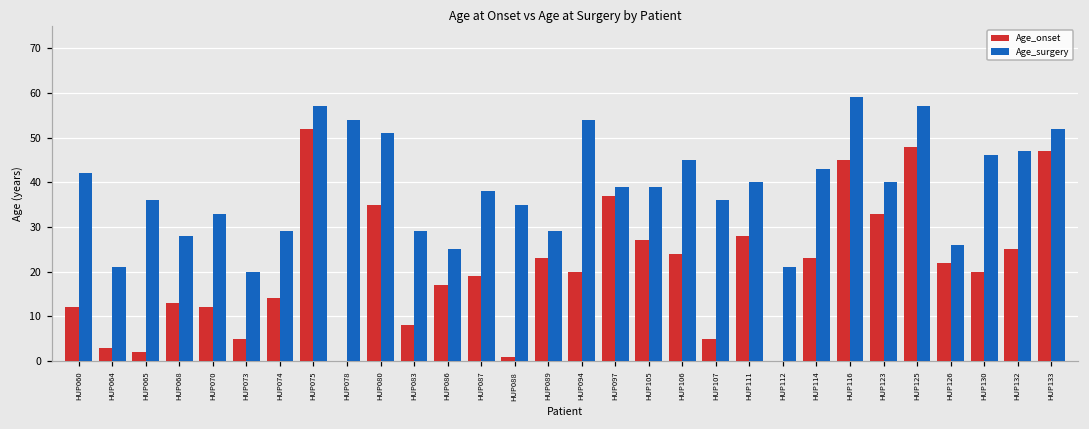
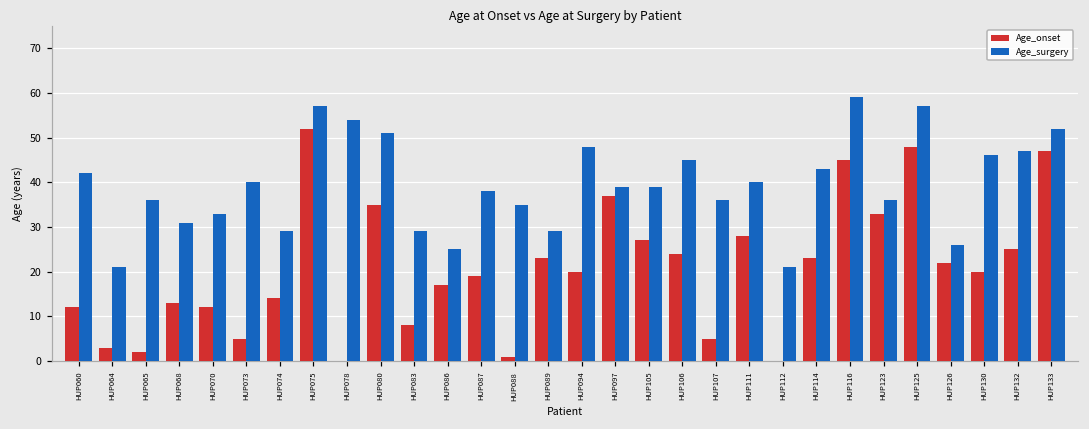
  {
    "Age_onset": {
      "HUP060": 12,
      "HUP064": 3,
      "HUP065": 2,
      "HUP068": 13,
      "HUP070": 12,
      "HUP073": 5,
      "HUP074": 14,
      "HUP075": 52,
      "HUP078": 0,
      "HUP080": 35,
      "HUP083": 8,
      "HUP086": 17,
      "HUP087": 19,
      "HUP088": 1,
      "HUP089": 23,
      "HUP094": 20,
      "HUP097": 37,
      "HUP105": 27,
      "HUP106": 24,
      "HUP107": 5,
      "HUP111": 28,
      "HUP112": 0,
      "HUP114": 23,
      "HUP116": 45,
      "HUP123": 33,
      "HUP125": 48,
      "HUP126": 22,
      "HUP130": 20,
      "HUP132": 25,
      "HUP133": 47
    },
    "Age_surgery": {
      "HUP060": 42,
      "HUP064": 21,
      "HUP065": 36,
-     "HUP068": 28,
+     "HUP068": 31,
      "HUP070": 33,
-     "HUP073": 20,
+     "HUP073": 40,
      "HUP074": 29,
      "HUP075": 57,
      "HUP078": 54,
      "HUP080": 51,
      "HUP083": 29,
      "HUP086": 25,
      "HUP087": 38,
      "HUP088": 35,
      "HUP089": 29,
-     "HUP094": 54,
+     "HUP094": 48,
      "HUP097": 39,
      "HUP105": 39,
      "HUP106": 45,
      "HUP107": 36,
      "HUP111": 40,
      "HUP112": 21,
      "HUP114": 43,
      "HUP116": 59,
-     "HUP123": 40,
+     "HUP123": 36,
      "HUP125": 57,
      "HUP126": 26,
      "HUP130": 46,
      "HUP132": 47,
      "HUP133": 52
    }
  }
